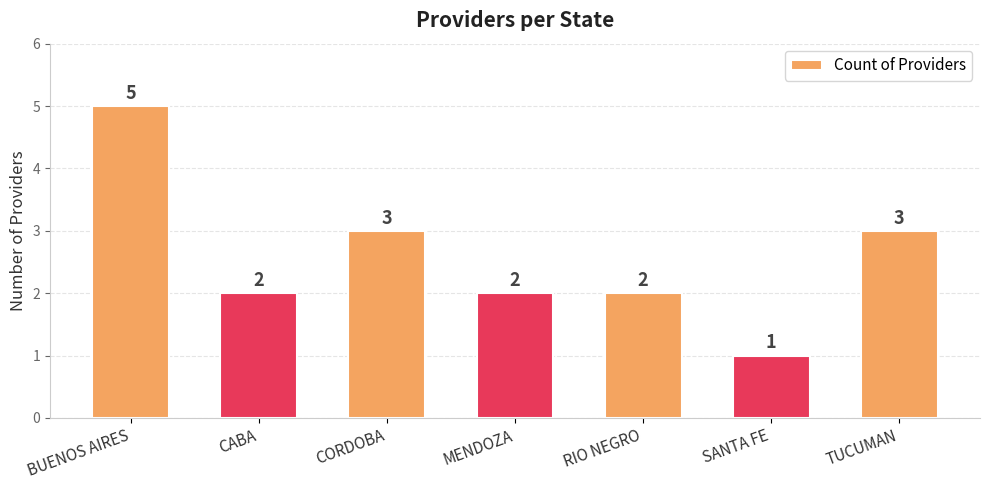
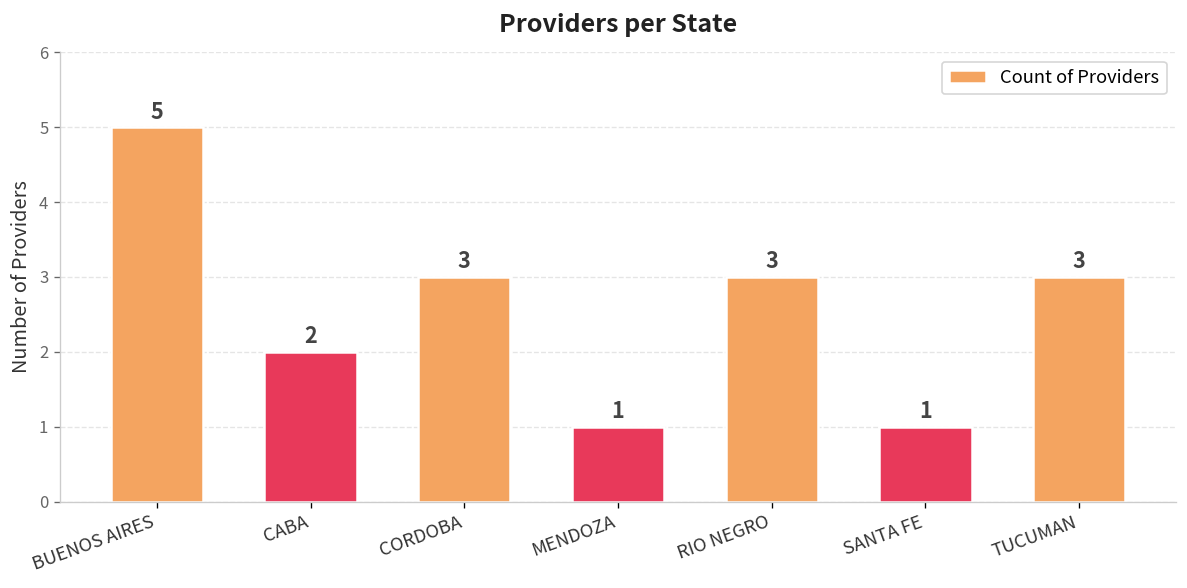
  {
    "BUENOS AIRES": 5,
    "CABA": 2,
    "CORDOBA": 3,
-   "MENDOZA": 2,
-   "RIO NEGRO": 2,
+   "MENDOZA": 1,
+   "RIO NEGRO": 3,
    "SANTA FE": 1,
    "TUCUMAN": 3
  }
